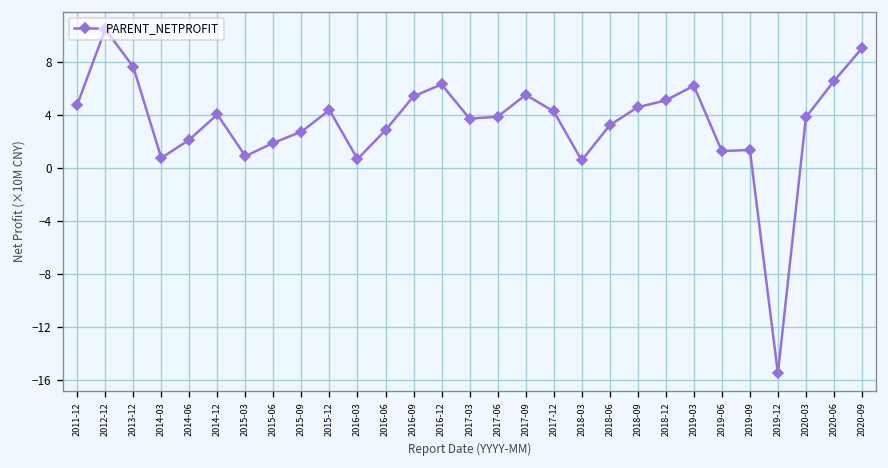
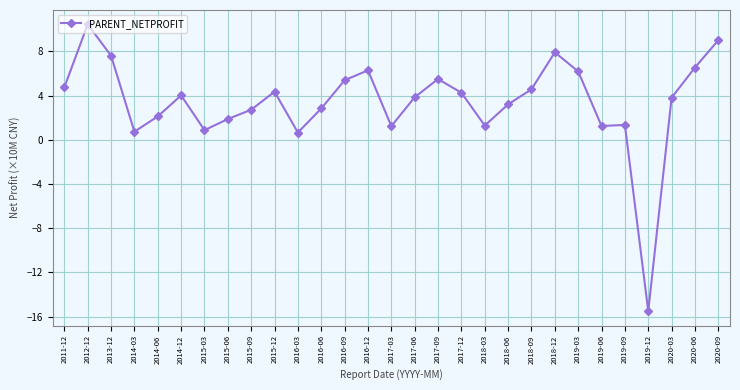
  {
    "2011-12": 4.7,
    "2013-12": 7.6,
    "2014-03": 0.7,
    "2014-06": 2.1,
    "2014-12": 4.0,
    "2015-03": 0.9,
    "2015-06": 1.9,
    "2015-09": 2.7,
    "2015-12": 4.3,
    "2016-03": 0.7,
    "2016-06": 2.8,
    "2016-09": 5.4,
    "2016-12": 6.3,
-   "2017-03": 3.7,
+   "2017-03": 1.2,
    "2017-06": 3.8,
    "2017-09": 5.5,
    "2017-12": 4.3,
-   "2018-03": 0.5,
+   "2018-03": 1.3,
    "2018-06": 3.2,
    "2018-09": 4.6,
-   "2018-12": 5.1,
+   "2018-12": 7.9,
    "2019-03": 6.2,
    "2019-06": 1.2,
    "2019-09": 1.3,
    "2019-12": -15.5,
    "2020-03": 3.8,
    "2020-06": 6.5,
    "2020-09": 9.0
  }
